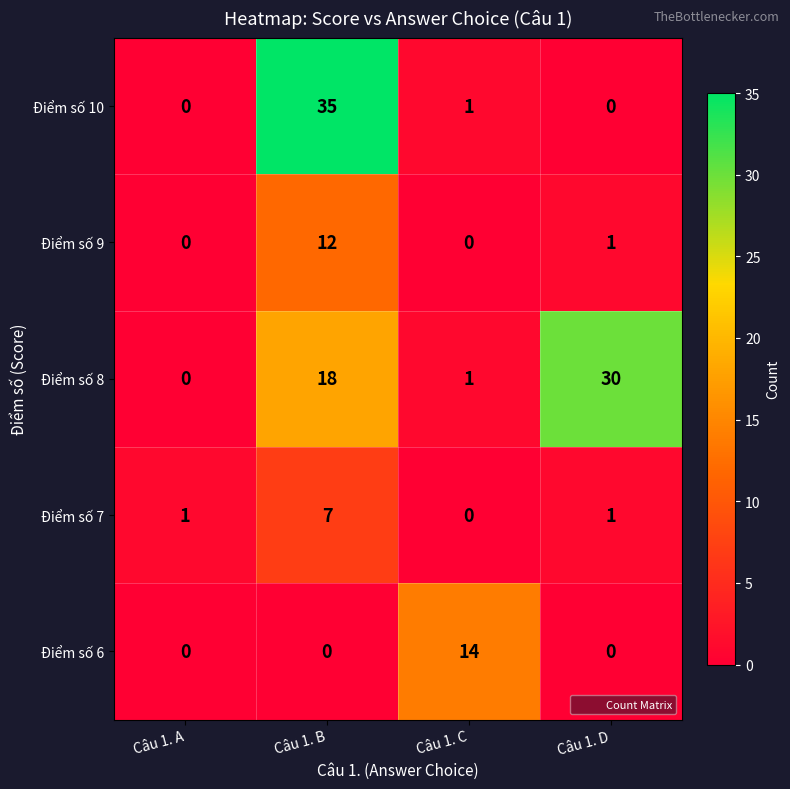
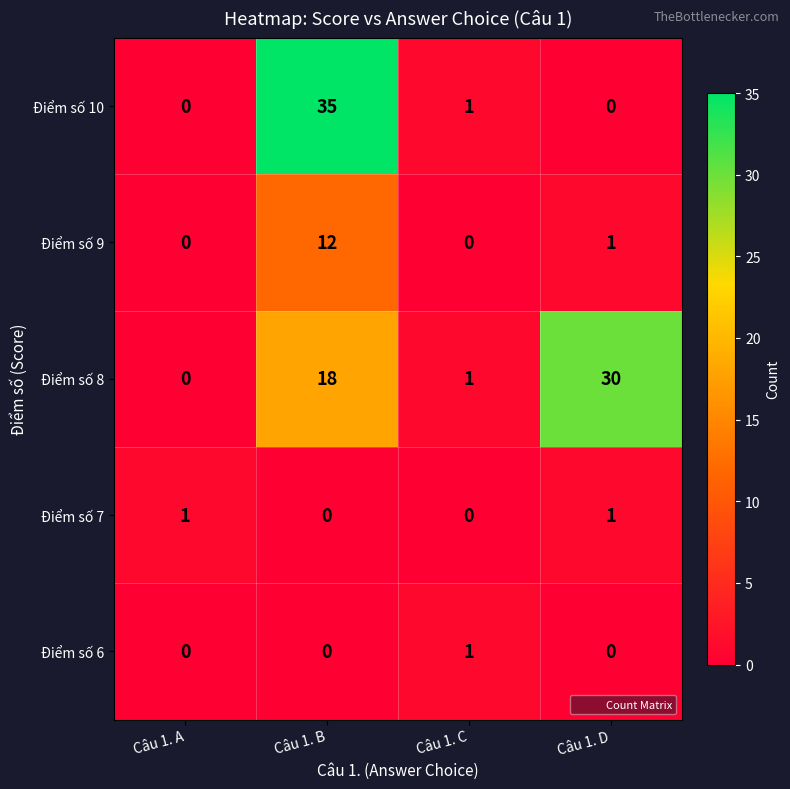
  {
    "Điểm số 10": {
      "Câu 1. A": 0,
      "Câu 1. B": 35,
      "Câu 1. C": 1,
      "Câu 1. D": 0
    },
    "Điểm số 9": {
      "Câu 1. A": 0,
      "Câu 1. B": 12,
      "Câu 1. C": 0,
      "Câu 1. D": 1
    },
    "Điểm số 8": {
      "Câu 1. A": 0,
      "Câu 1. B": 18,
      "Câu 1. C": 1,
      "Câu 1. D": 30
    },
    "Điểm số 7": {
      "Câu 1. A": 1,
-     "Câu 1. B": 7,
+     "Câu 1. B": 0,
      "Câu 1. C": 0,
      "Câu 1. D": 1
    },
    "Điểm số 6": {
      "Câu 1. A": 0,
      "Câu 1. B": 0,
-     "Câu 1. C": 14,
+     "Câu 1. C": 1,
      "Câu 1. D": 0
    }
  }
